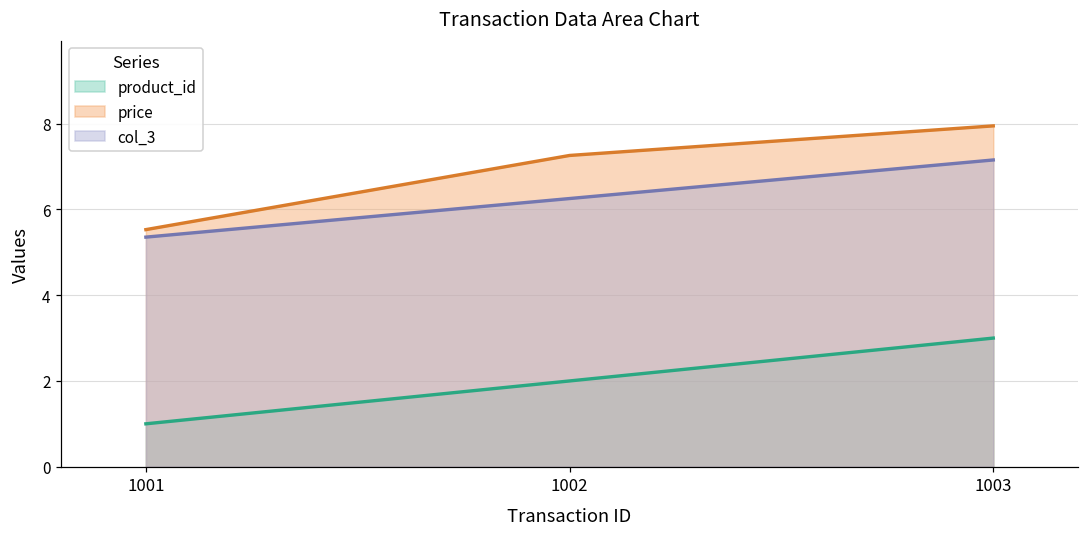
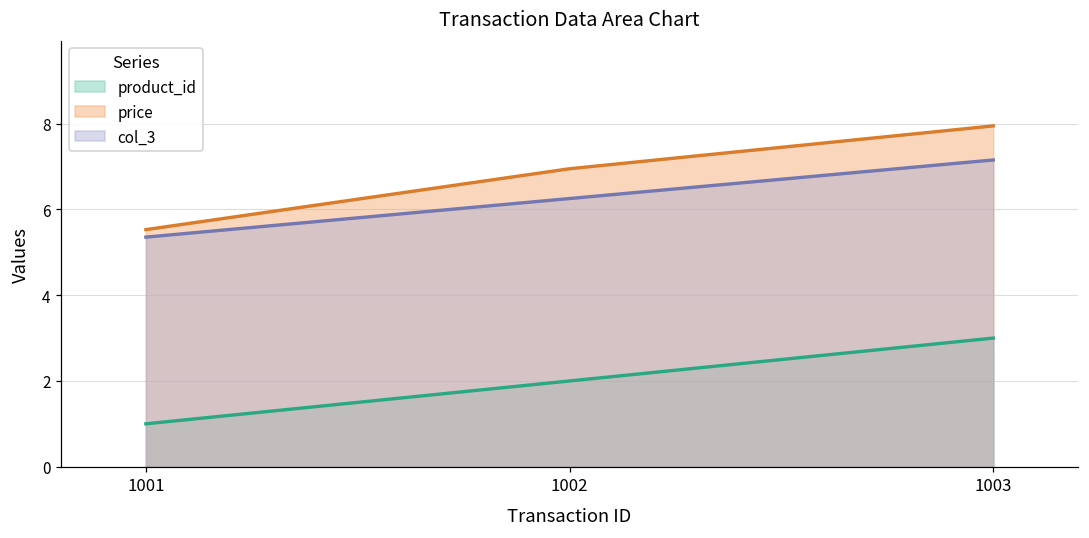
  {
    "price": {
      "1001": 5.5,
-     "1002": 7.3,
+     "1002": 7.0,
      "1003": 8.0
    }
  }
